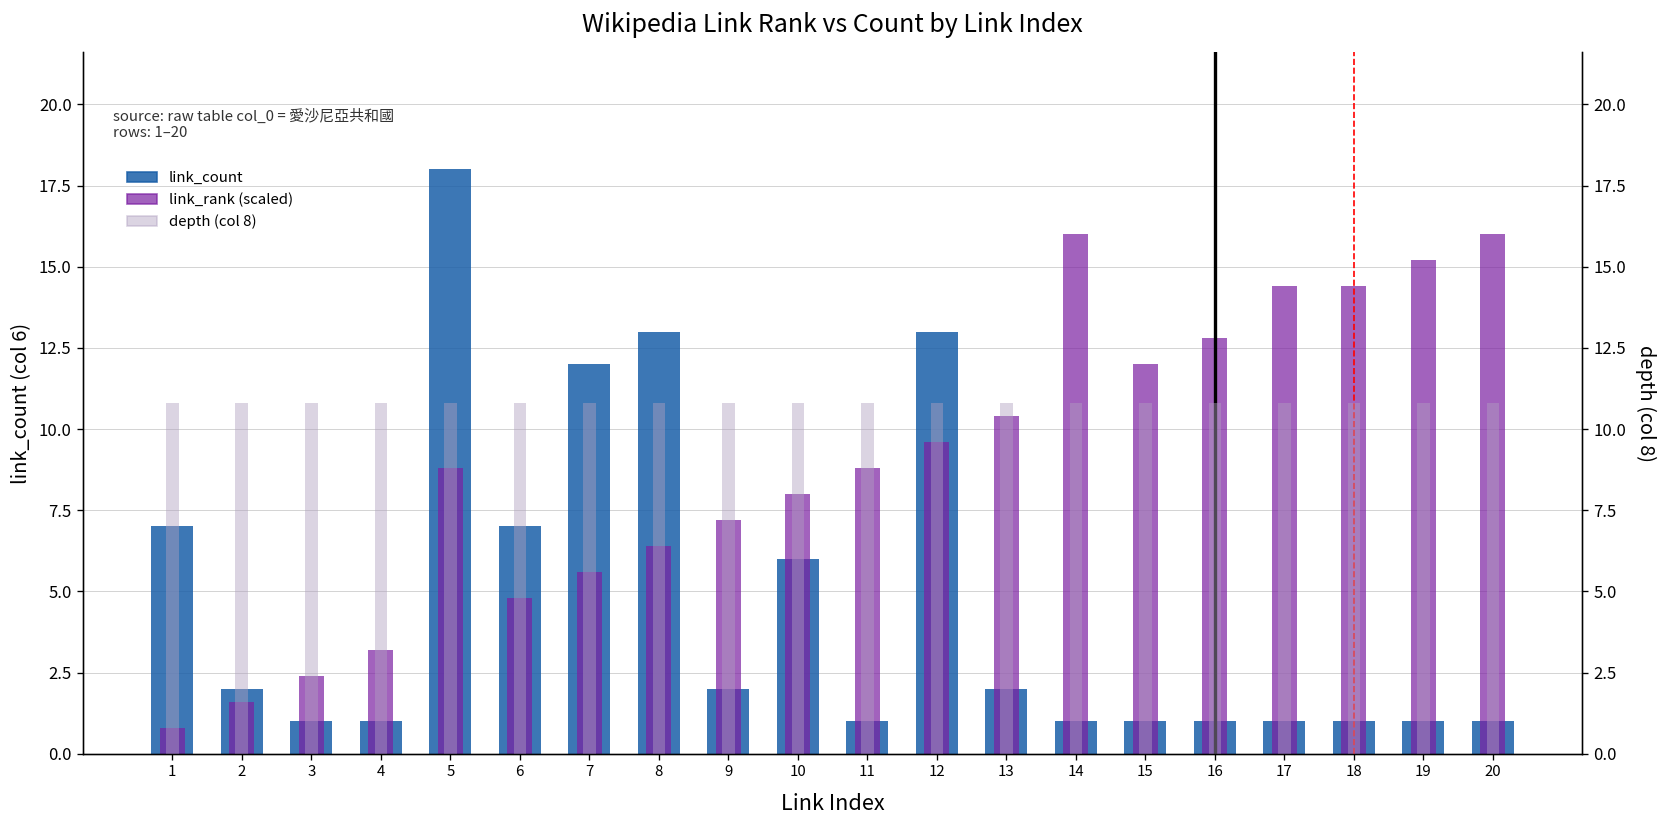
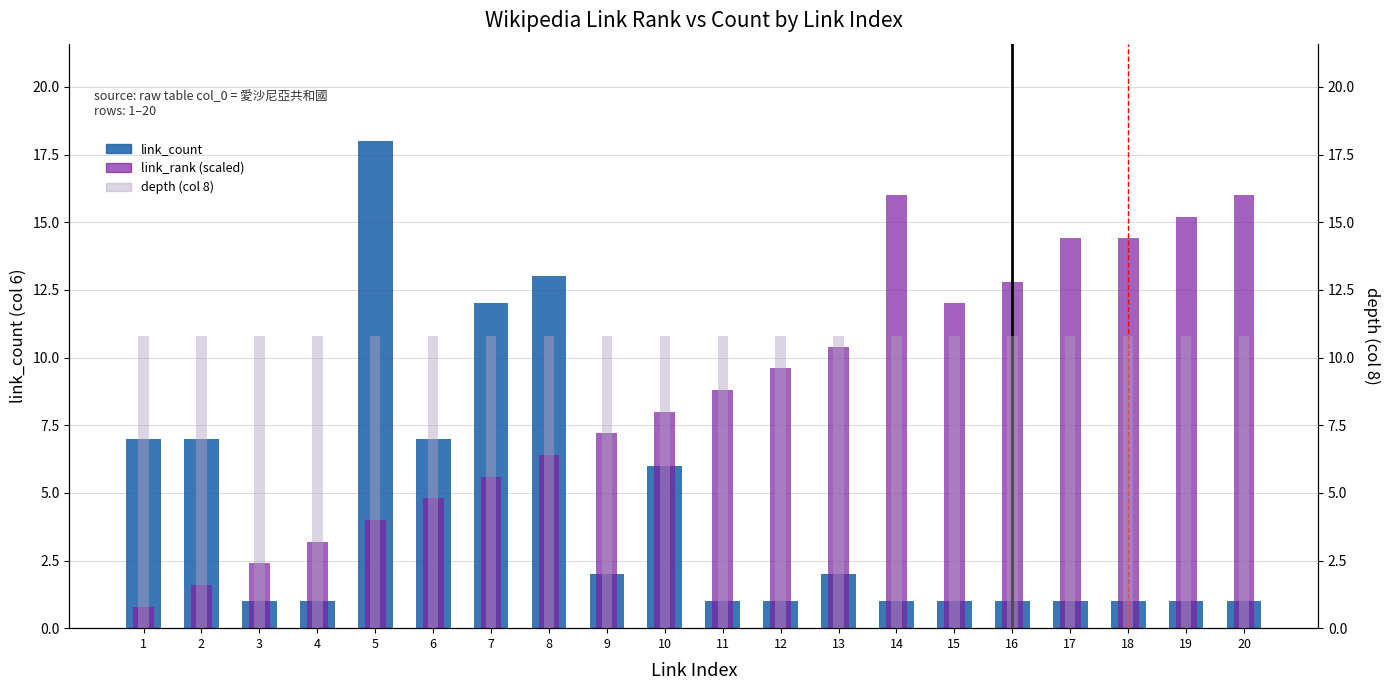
  {
    "link_count": {
      "1": 7,
-     "2": 2,
+     "2": 7,
      "5": 18,
      "6": 7,
      "7": 12,
      "8": 13,
-     "12": 13
+     "12": 1
    },
    "link_rank (scaled)": {
      "3": 2.4,
      "4": 3.2,
-     "5": 8.8,
+     "5": 4.0,
      "9": 7.2,
      "10": 8.0,
      "11": 8.8,
      "13": 10.4,
      "14": 16.0,
      "15": 12.0,
      "16": 12.8,
      "17": 14.4,
      "18": 14.4,
      "19": 15.2,
      "20": 16.0
    },
    "depth (col 8)": {
      "1": 10.8,
      "2": 10.8,
      "3": 10.8,
      "4": 10.8,
      "5": 10.8,
      "6": 10.8,
      "7": 10.8,
      "8": 10.8,
      "9": 10.8,
      "10": 10.8,
      "11": 10.8,
      "12": 10.8,
      "13": 10.8,
      "14": 10.8,
      "15": 10.8,
      "16": 10.8,
      "17": 10.8,
      "18": 10.8,
      "19": 10.8,
      "20": 10.8
    }
  }
